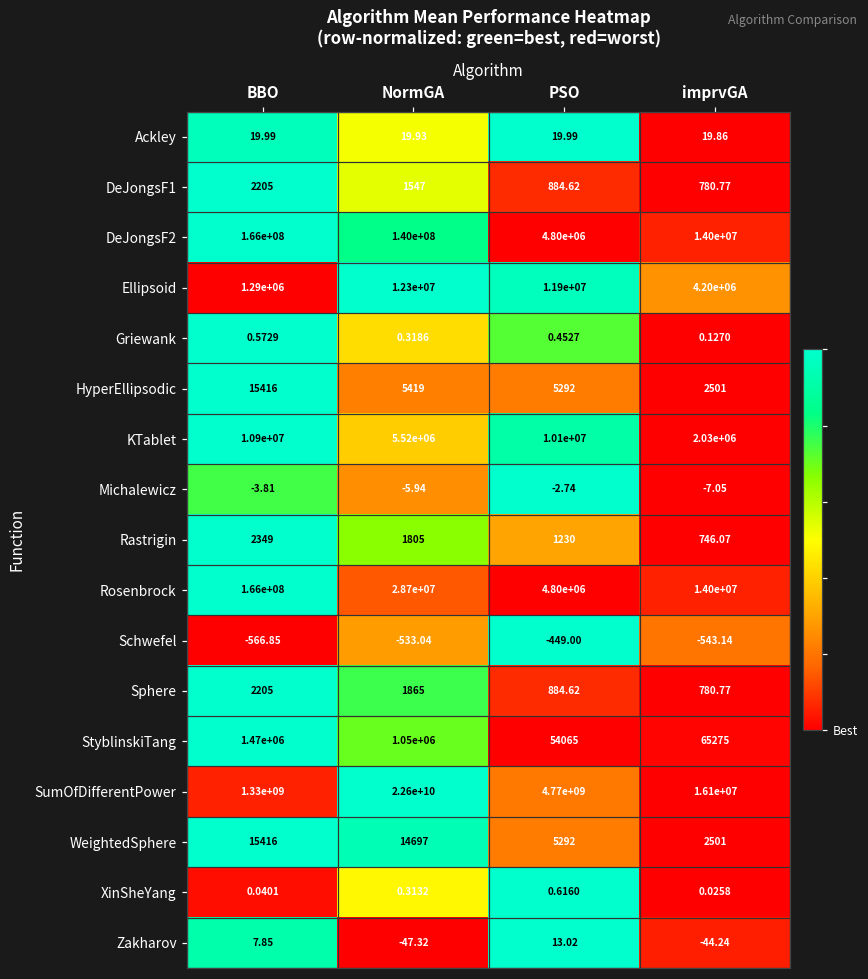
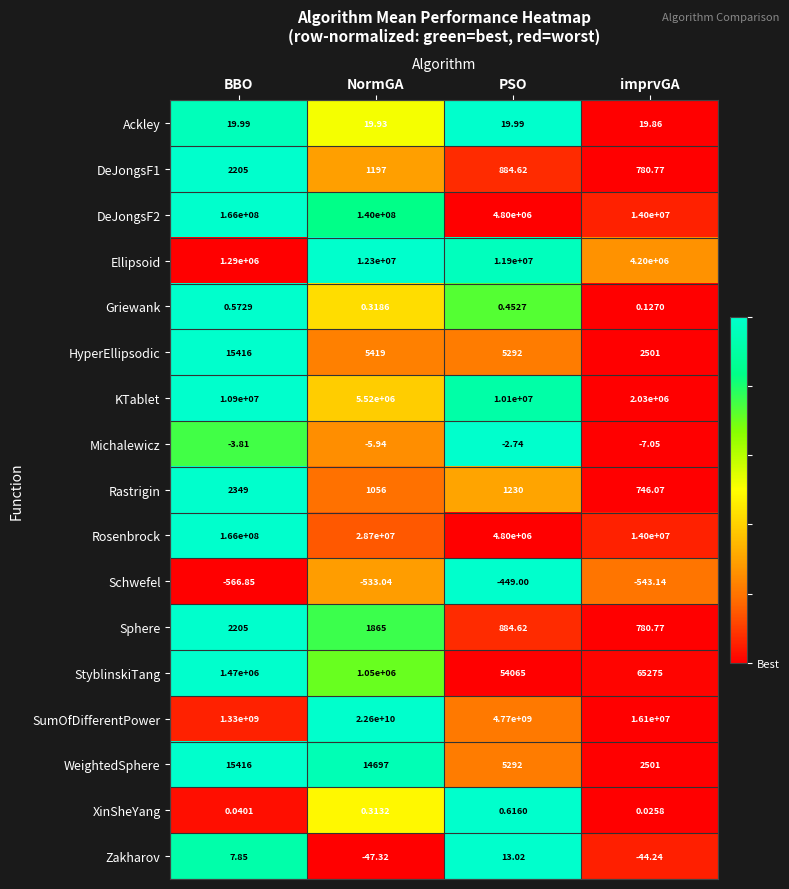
  {
    "Ackley": {
      "BBO": "19.99",
      "NormGA": "19.93",
      "PSO": "19.99",
      "imprvGA": "19.86"
    },
    "DeJongsF1": {
      "BBO": "2205",
-     "NormGA": "1547",
+     "NormGA": "1197",
      "PSO": "884.62",
      "imprvGA": "780.77"
    },
    "DeJongsF2": {
      "BBO": "1.66e+08",
      "NormGA": "1.40e+08",
      "PSO": "4.80e+06",
      "imprvGA": "1.40e+07"
    },
    "Ellipsoid": {
      "BBO": "1.29e+06",
      "NormGA": "1.23e+07",
      "PSO": "1.19e+07",
      "imprvGA": "4.20e+06"
    },
    "Griewank": {
      "BBO": "0.5729",
      "NormGA": "0.3186",
      "PSO": "0.4527",
      "imprvGA": "0.1270"
    },
    "HyperEllipsodic": {
      "BBO": "15416",
      "NormGA": "5419",
      "PSO": "5292",
      "imprvGA": "2501"
    },
    "KTablet": {
      "BBO": "1.09e+07",
      "NormGA": "5.52e+06",
      "PSO": "1.01e+07",
      "imprvGA": "2.03e+06"
    },
    "Michalewicz": {
      "BBO": "-3.81",
      "NormGA": "-5.94",
      "PSO": "-2.74",
      "imprvGA": "-7.05"
    },
    "Rastrigin": {
      "BBO": "2349",
-     "NormGA": "1805",
+     "NormGA": "1056",
      "PSO": "1230",
      "imprvGA": "746.07"
    },
    "Rosenbrock": {
      "BBO": "1.66e+08",
      "NormGA": "2.87e+07",
      "PSO": "4.80e+06",
      "imprvGA": "1.40e+07"
    },
    "Schwefel": {
      "BBO": "-566.85",
      "NormGA": "-533.04",
      "PSO": "-449.00",
      "imprvGA": "-543.14"
    },
    "Sphere": {
      "BBO": "2205",
      "NormGA": "1865",
      "PSO": "884.62",
      "imprvGA": "780.77"
    },
    "StyblinskiTang": {
      "BBO": "1.47e+06",
      "NormGA": "1.05e+06",
      "PSO": "54065",
      "imprvGA": "65275"
    },
    "SumOfDifferentPower": {
      "BBO": "1.33e+09",
      "NormGA": "2.26e+10",
      "PSO": "4.77e+09",
      "imprvGA": "1.61e+07"
    },
    "WeightedSphere": {
      "BBO": "15416",
      "NormGA": "14697",
      "PSO": "5292",
      "imprvGA": "2501"
    },
    "XinSheYang": {
      "BBO": "0.0401",
      "NormGA": "0.3132",
      "PSO": "0.6160",
      "imprvGA": "0.0258"
    },
    "Zakharov": {
      "BBO": "7.85",
      "NormGA": "-47.32",
      "PSO": "13.02",
      "imprvGA": "-44.24"
    }
  }
